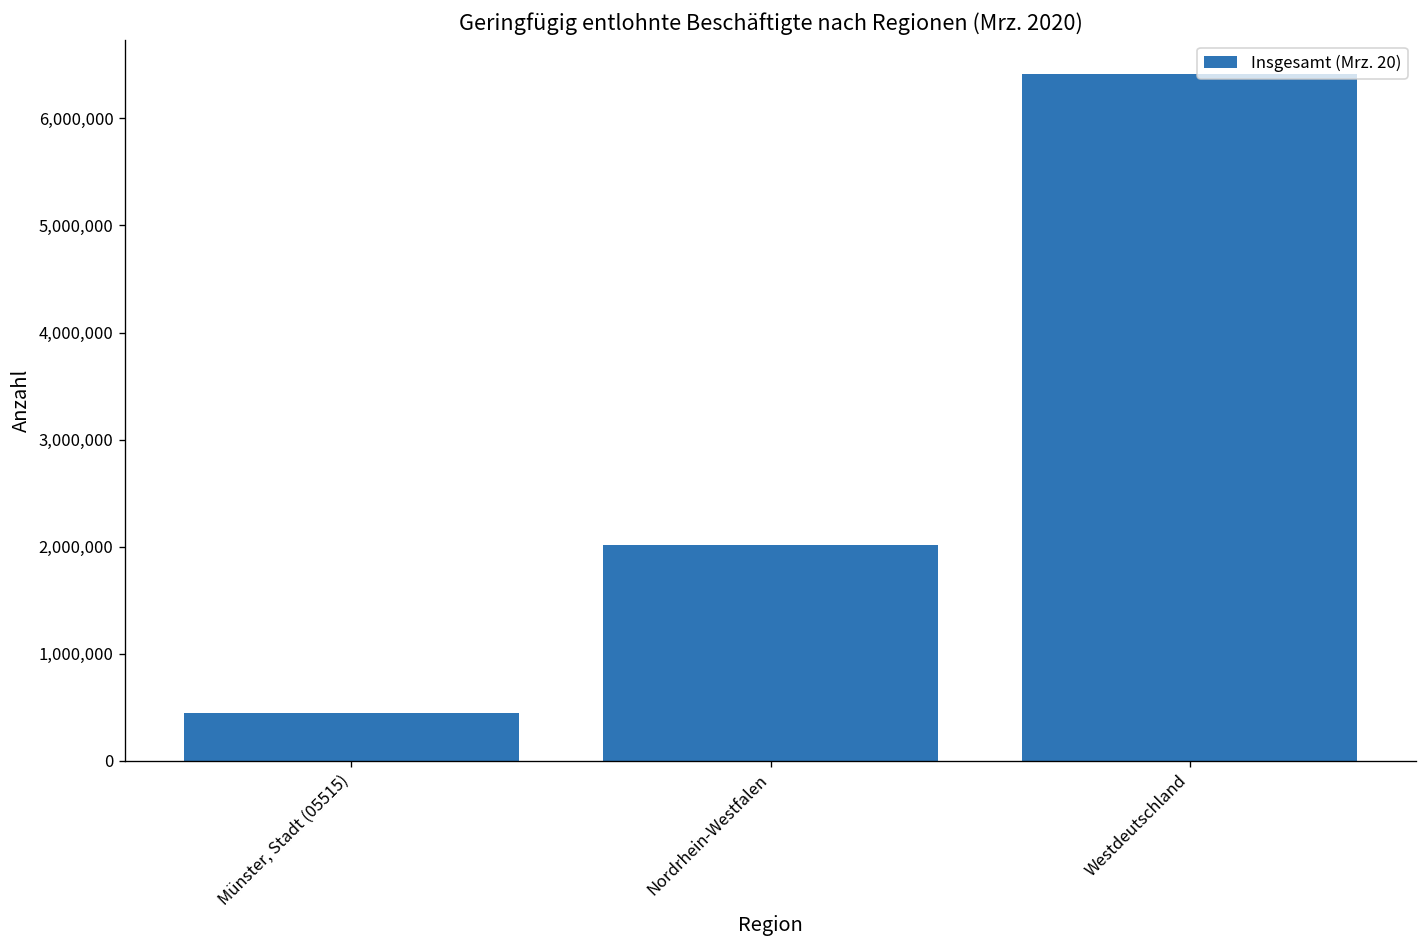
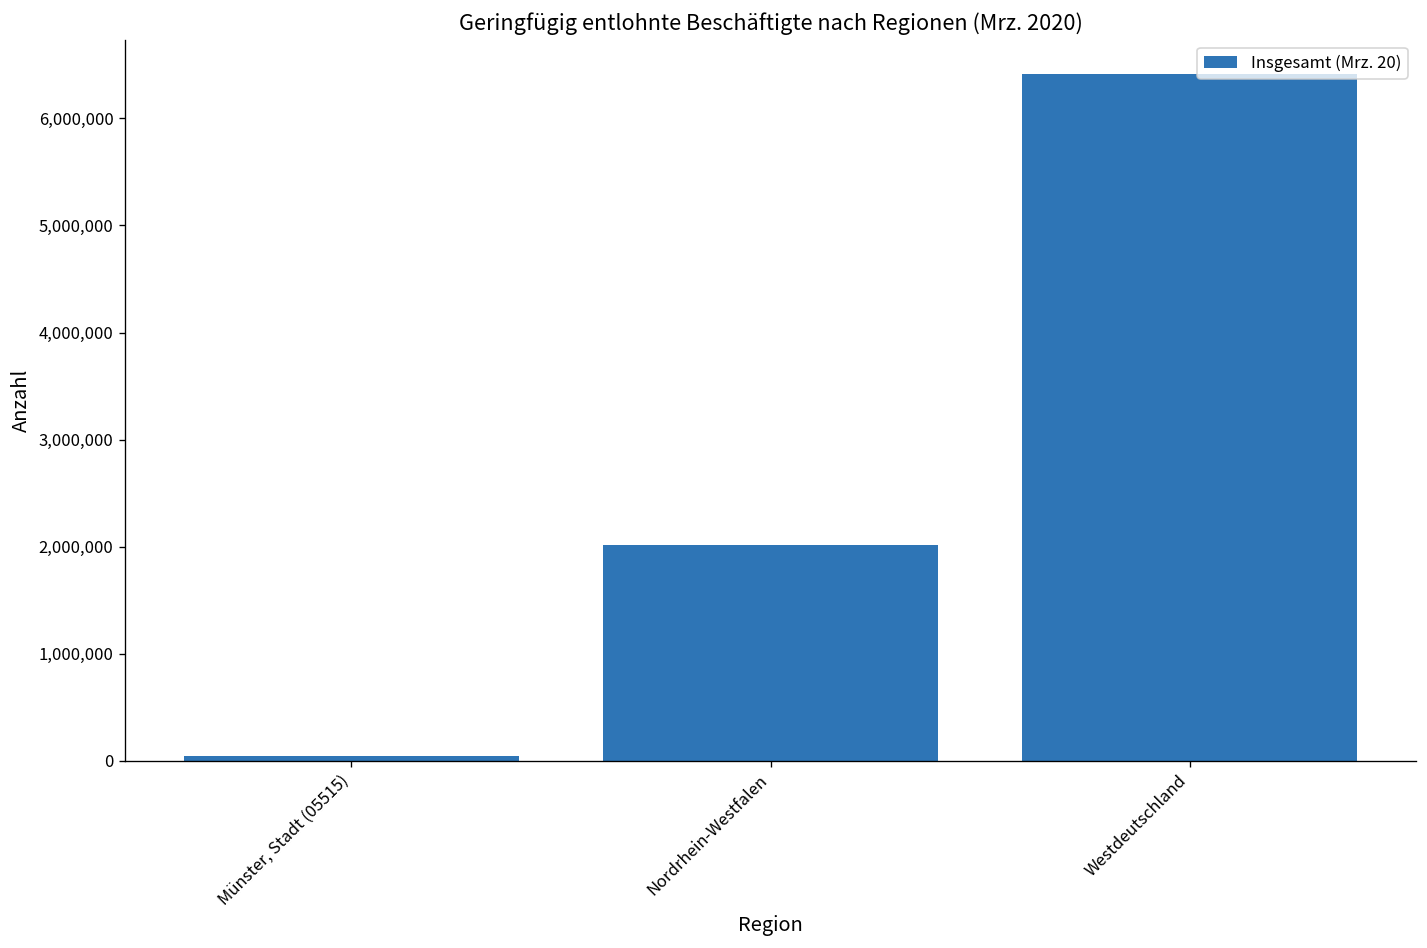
  {
-   "Münster, Stadt (05515)": "400,000",
+   "Münster, Stadt (05515)": "0",
    "Nordrhein-Westfalen": "2,000,000",
    "Westdeutschland": "6,400,000"
  }
